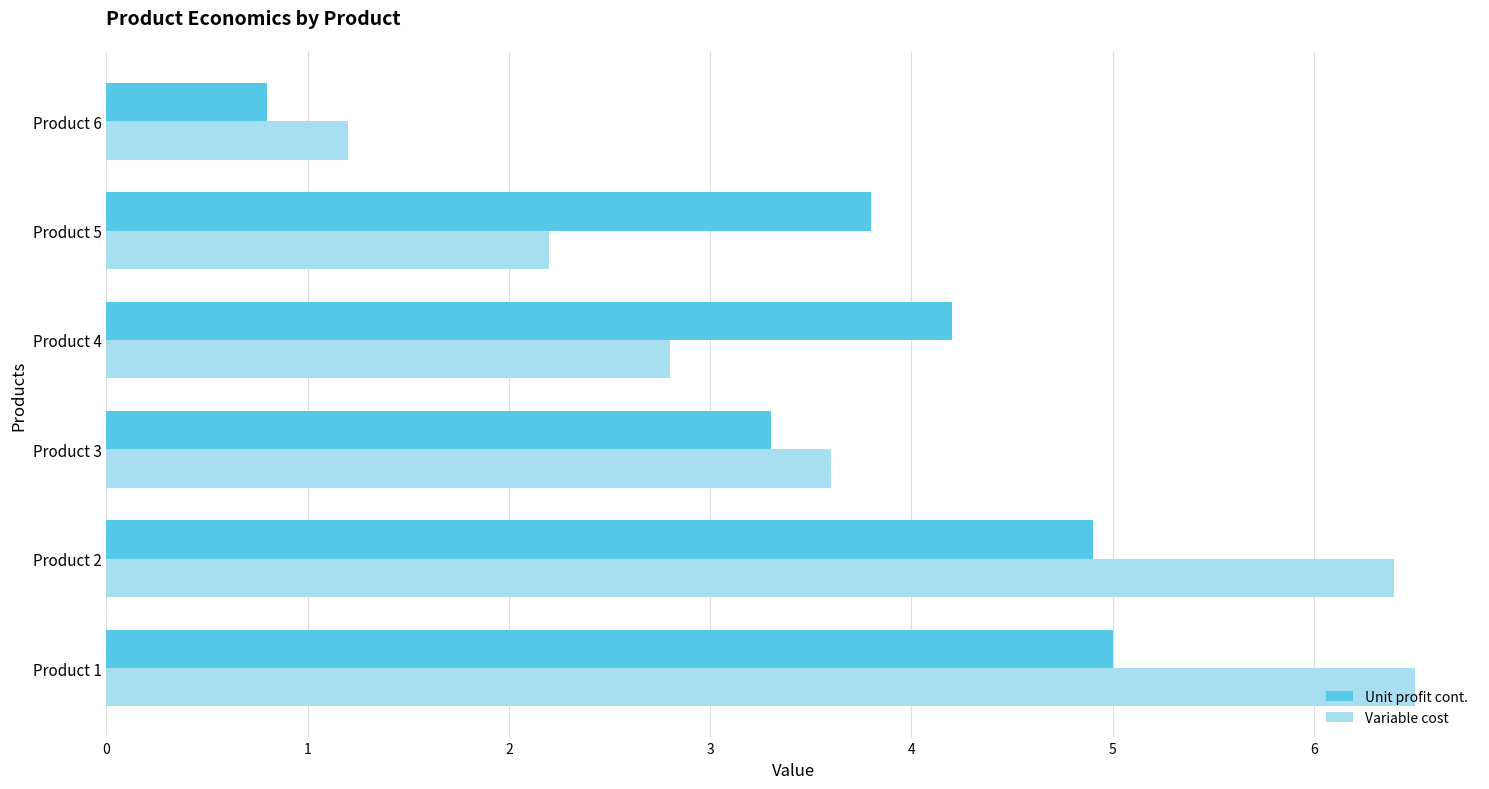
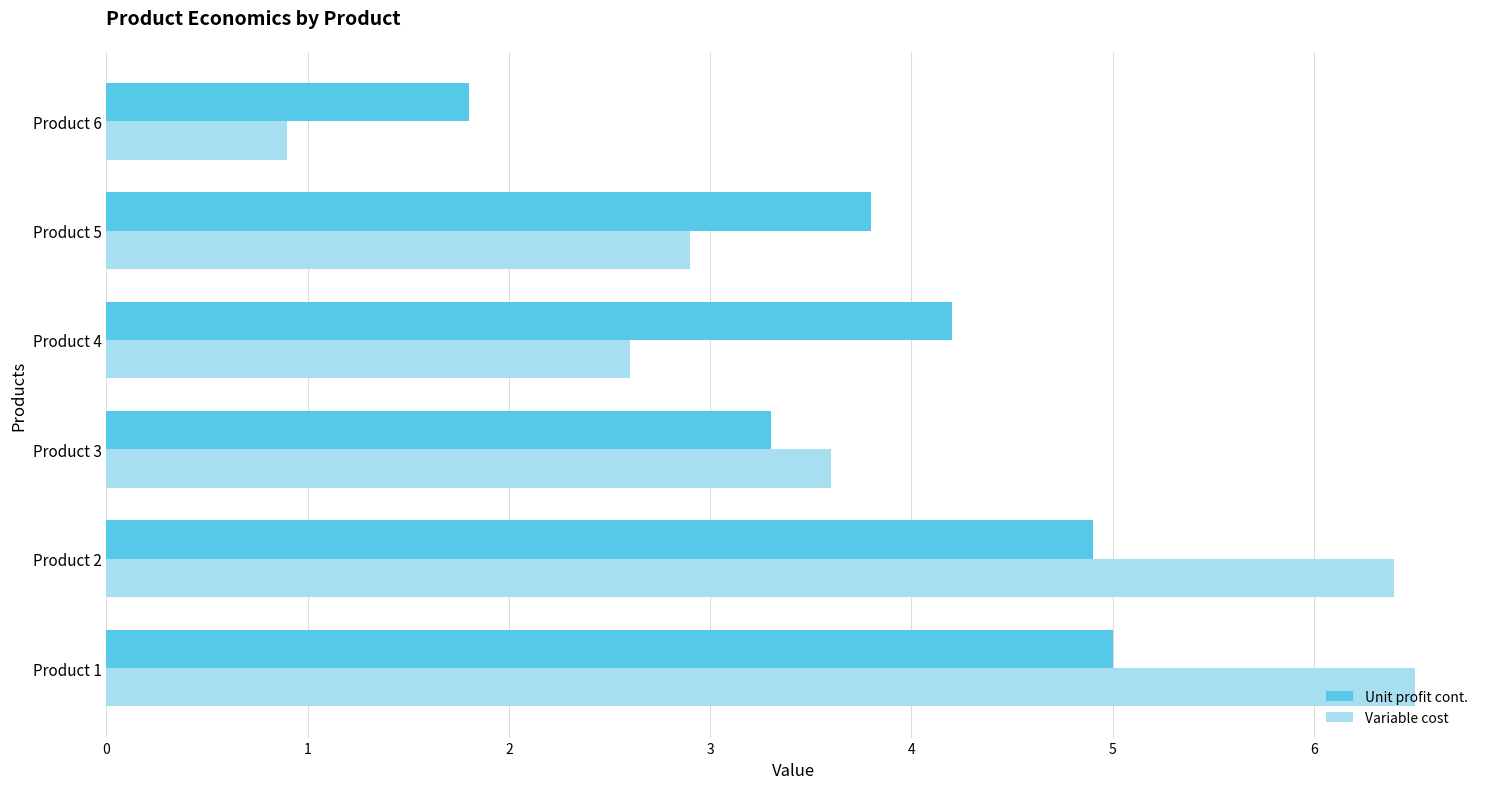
  {
    "Unit profit cont.": {
-     "Product 6": 0.8,
+     "Product 6": 1.8,
      "Product 5": 3.8,
      "Product 4": 4.2,
      "Product 3": 3.3,
      "Product 2": 4.9,
      "Product 1": 5.0
    },
    "Variable cost": {
-     "Product 6": 1.2,
-     "Product 5": 2.2,
-     "Product 4": 2.8,
+     "Product 6": 0.9,
+     "Product 5": 2.9,
+     "Product 4": 2.6,
      "Product 3": 3.6,
      "Product 2": 6.4,
      "Product 1": 6.5
    }
  }
